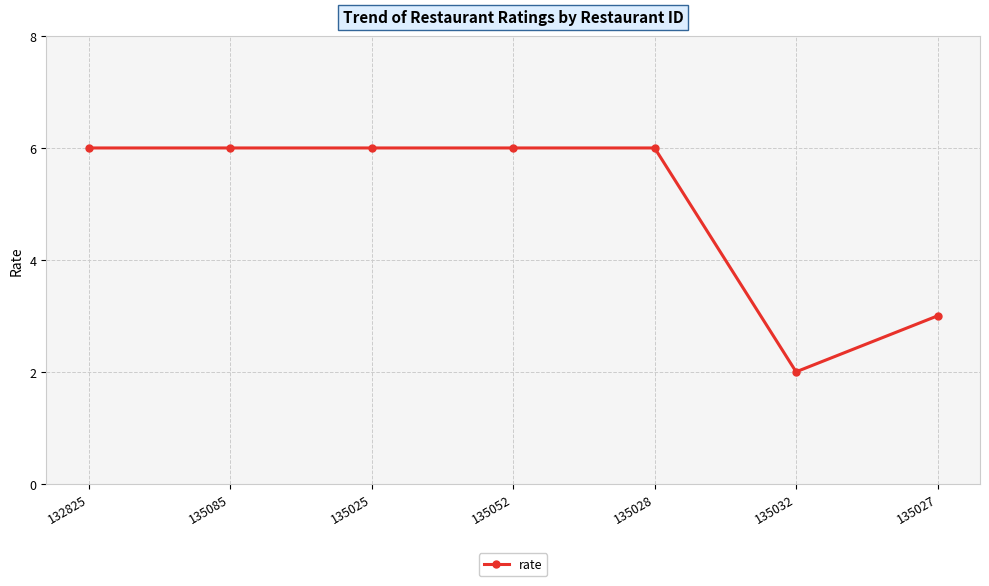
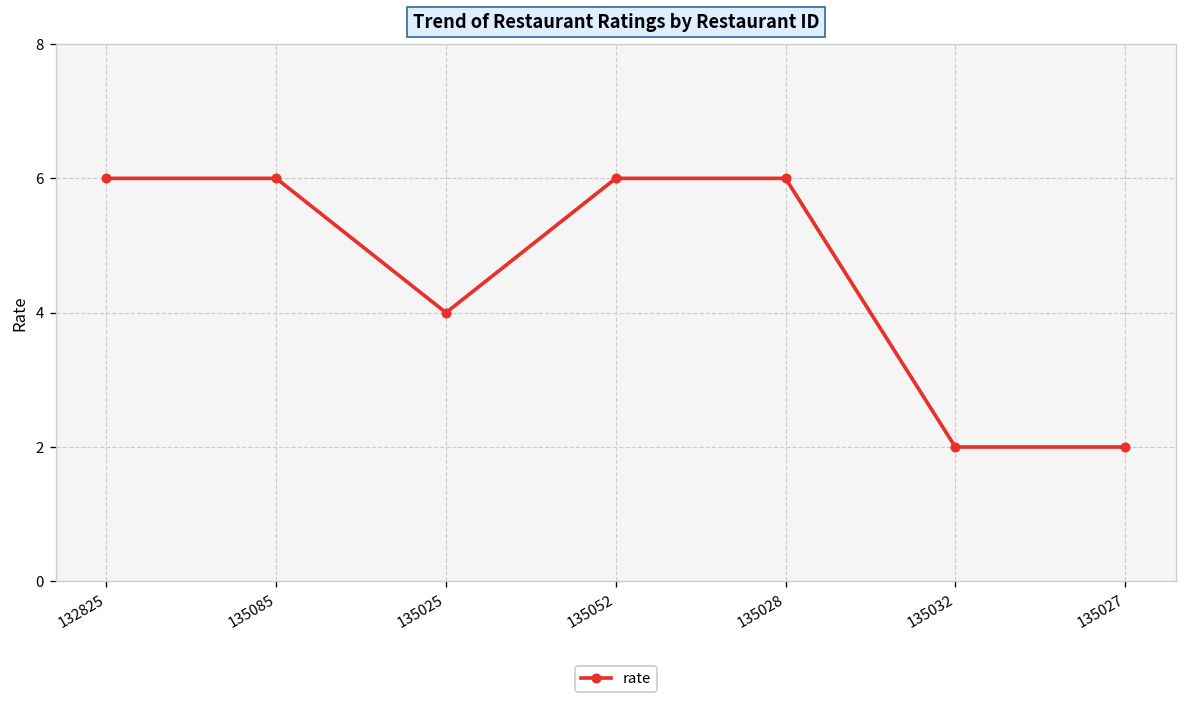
  {
    "132825": 6,
    "135085": 6,
-   "135025": 6,
+   "135025": 4,
    "135052": 6,
    "135028": 6,
    "135032": 2,
-   "135027": 3
+   "135027": 2
  }
